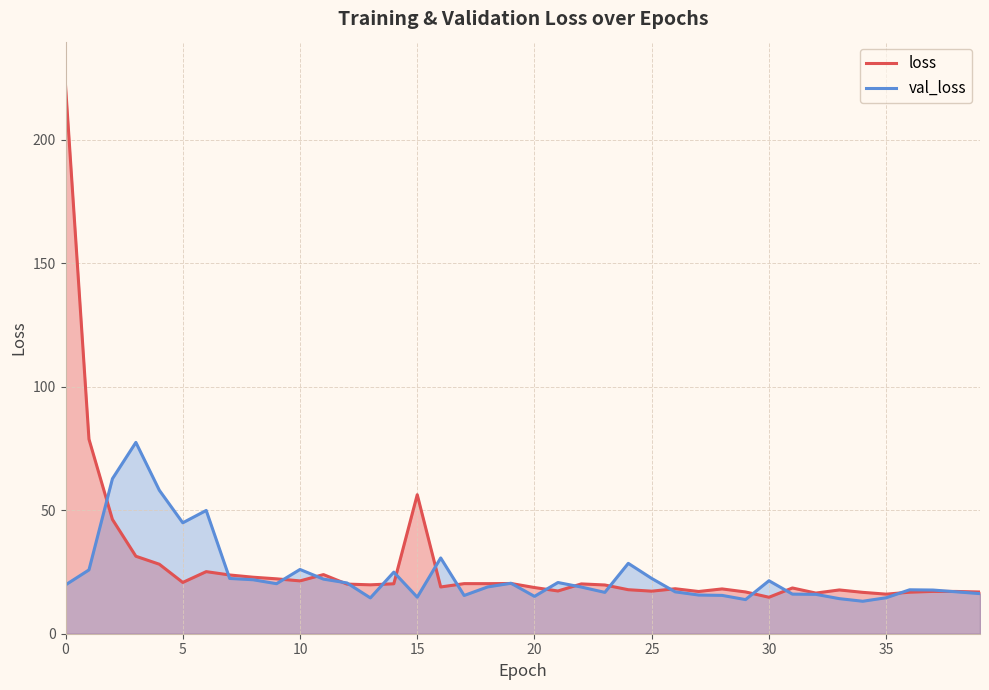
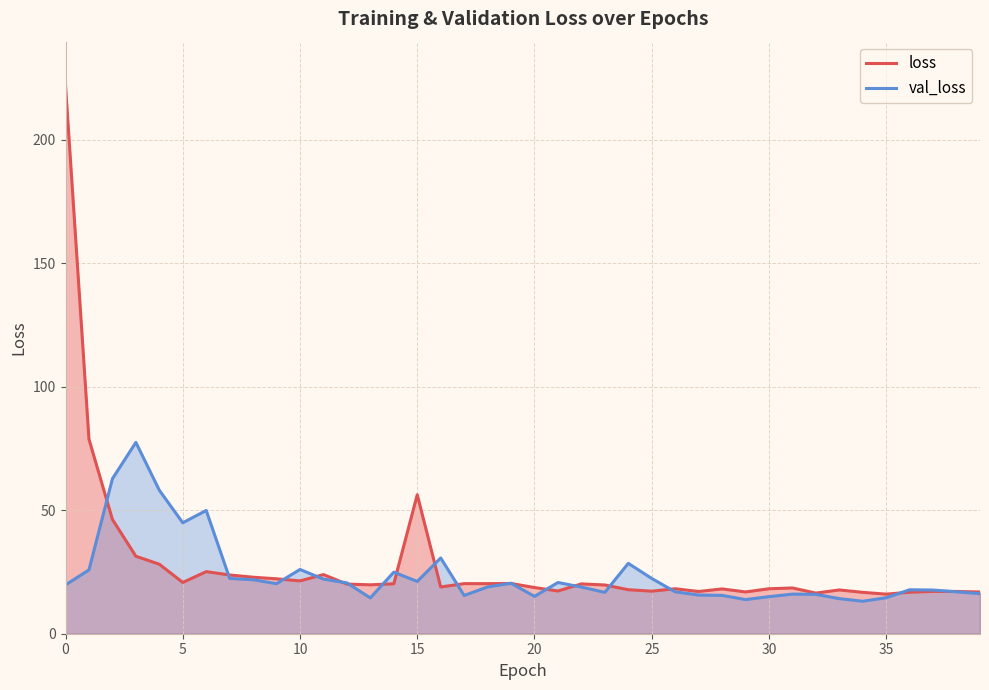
  {
    "loss": {
      "0": 222,
      "5": 21,
      "10": 21,
      "15": 56,
      "20": 19,
      "25": 17,
-     "30": 15,
+     "30": 18,
      "35": 16
    },
    "val_loss": {
      "0": 20,
      "5": 45,
      "10": 26,
-     "15": 15,
+     "15": 21,
      "20": 15,
      "25": 22,
-     "30": 21,
+     "30": 15,
      "35": 15
    }
  }
